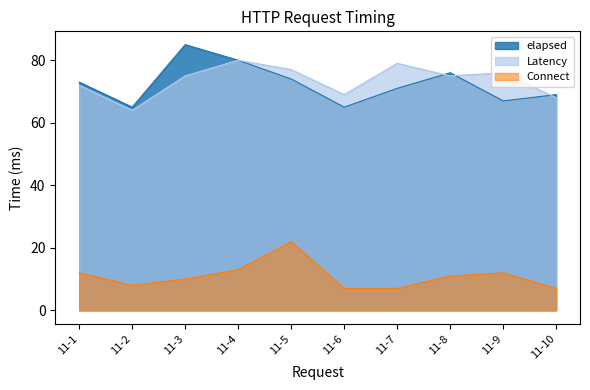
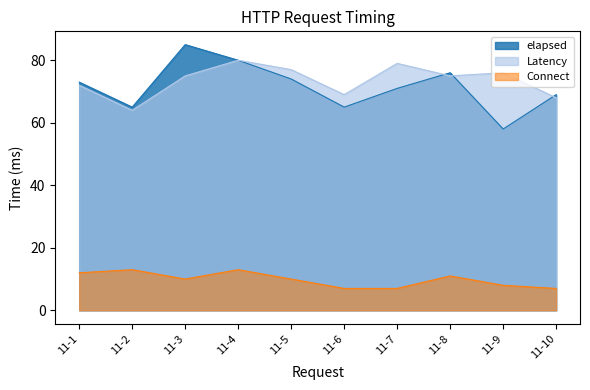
  {
    "elapsed": {
      "11-1": 73,
      "11-2": 65,
      "11-3": 85,
      "11-5": 74,
      "11-6": 65,
      "11-7": 71,
      "11-8": 76,
-     "11-9": 67,
+     "11-9": 58,
      "11-10": 69
    },
    "Latency": {
      "11-1": 72,
      "11-2": 64,
      "11-3": 75,
      "11-5": 77,
      "11-6": 69,
      "11-7": 79,
      "11-8": 75,
      "11-10": 68
    },
    "Connect": {
      "11-1": 12,
-     "11-2": 8,
+     "11-2": 13,
      "11-3": 10,
      "11-4": 13,
-     "11-5": 22,
+     "11-5": 10,
      "11-6": 7,
      "11-7": 7,
      "11-8": 11,
-     "11-9": 12,
+     "11-9": 8,
      "11-10": 7
    }
  }
